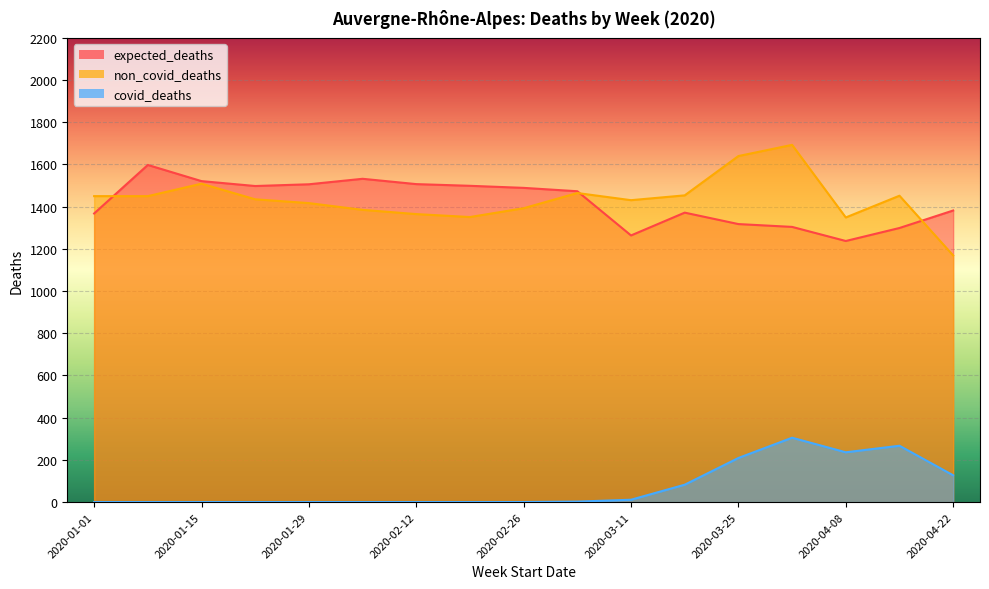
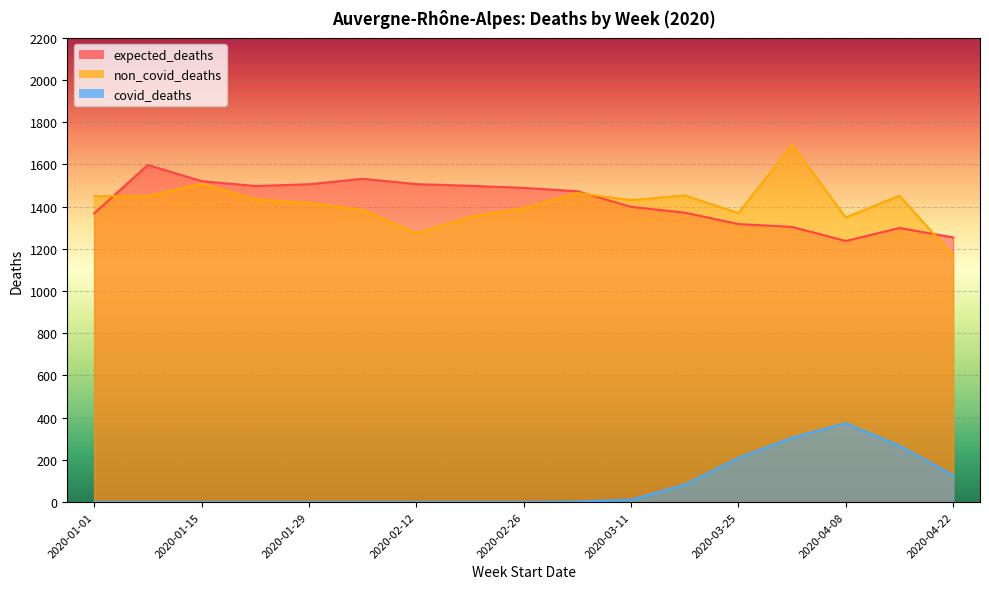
  {
    "expected_deaths": {
      "2020-01-01": 1370,
      "2020-01-15": 1520,
      "2020-01-29": 1510,
      "2020-02-12": 1510,
      "2020-02-26": 1490,
-     "2020-03-11": 1260,
+     "2020-03-11": 1400,
      "2020-03-25": 1320,
      "2020-04-08": 1240,
-     "2020-04-22": 1380
+     "2020-04-22": 1250
    },
    "non_covid_deaths": {
      "2020-01-01": 1450,
      "2020-01-15": 1510,
      "2020-01-29": 1420,
-     "2020-02-12": 1360,
+     "2020-02-12": 1270,
      "2020-02-26": 1390,
      "2020-03-11": 1430,
-     "2020-03-25": 1640,
+     "2020-03-25": 1370,
      "2020-04-08": 1350,
      "2020-04-22": 1170
    },
    "covid_deaths": {
      "2020-01-01": 0,
      "2020-01-15": 0,
      "2020-01-29": 0,
      "2020-02-12": 0,
      "2020-02-26": 0,
      "2020-03-11": 10,
      "2020-03-25": 210,
-     "2020-04-08": 240,
+     "2020-04-08": 370,
      "2020-04-22": 130
    }
  }
